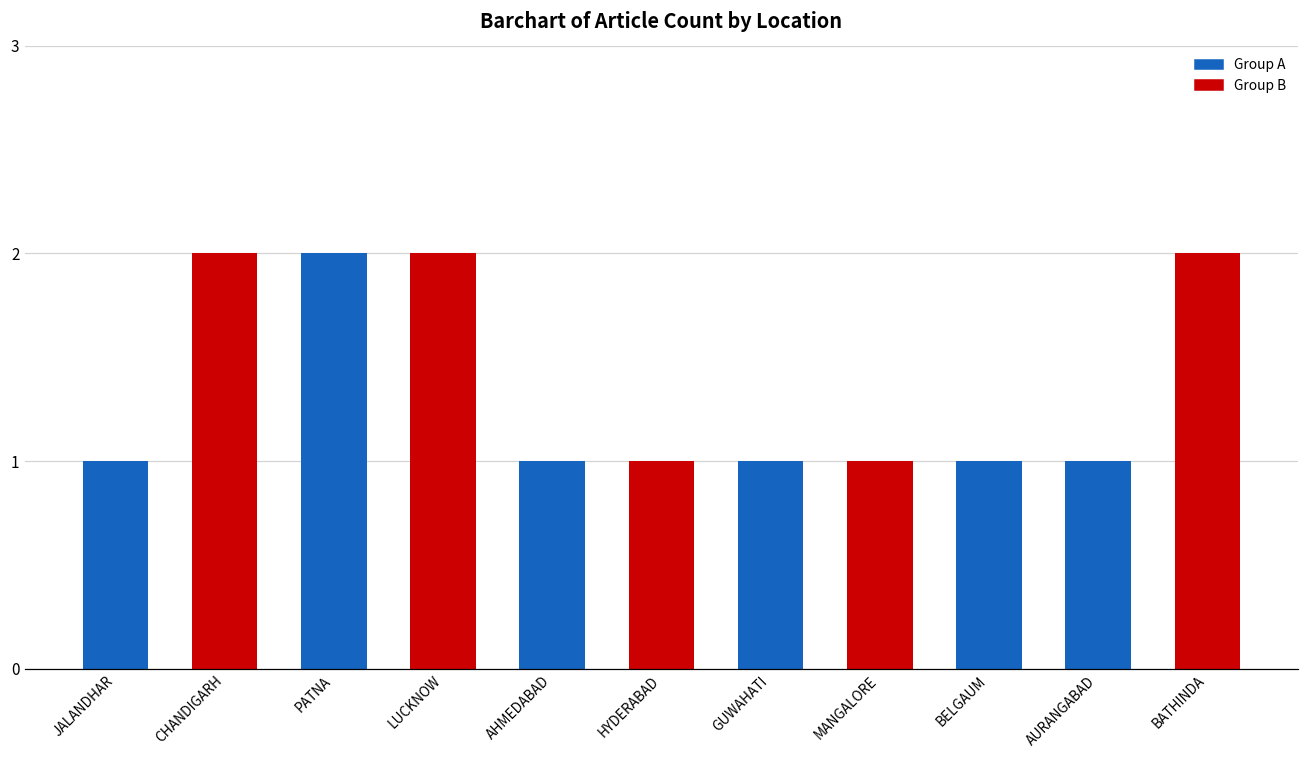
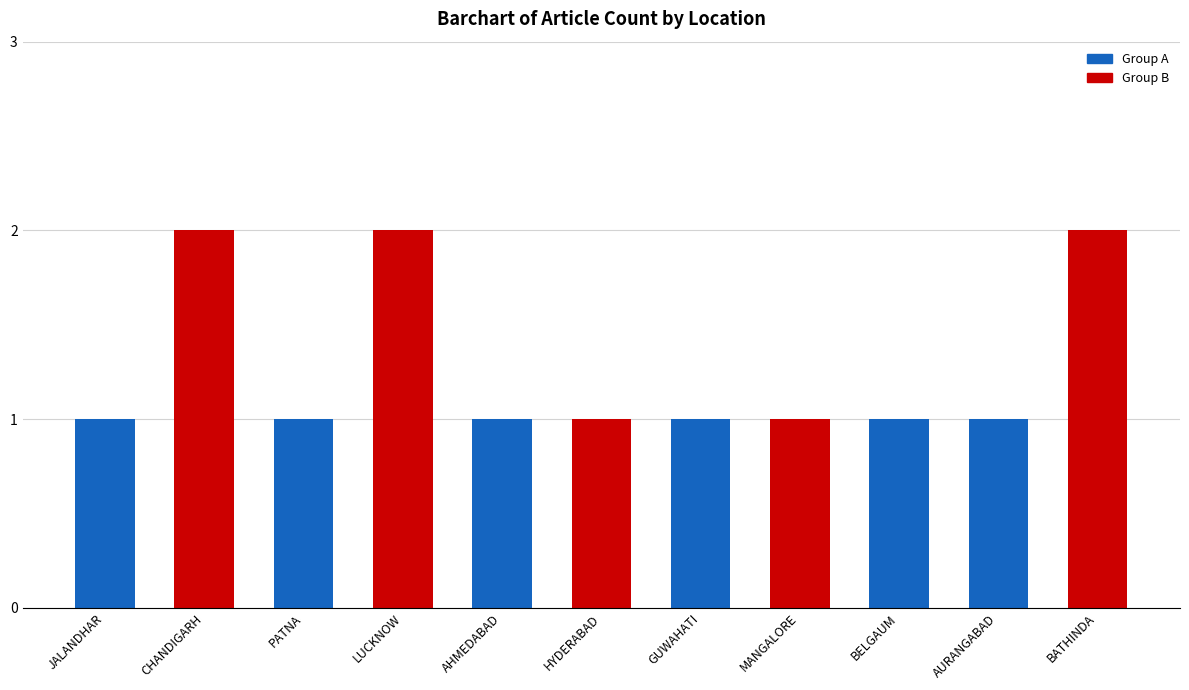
  {
    "JALANDHAR": 1,
    "CHANDIGARH": 2,
-   "PATNA": 2,
+   "PATNA": 1,
    "LUCKNOW": 2,
    "AHMEDABAD": 1,
    "HYDERABAD": 1,
    "GUWAHATI": 1,
    "MANGALORE": 1,
    "BELGAUM": 1,
    "AURANGABAD": 1,
    "BATHINDA": 2
  }
